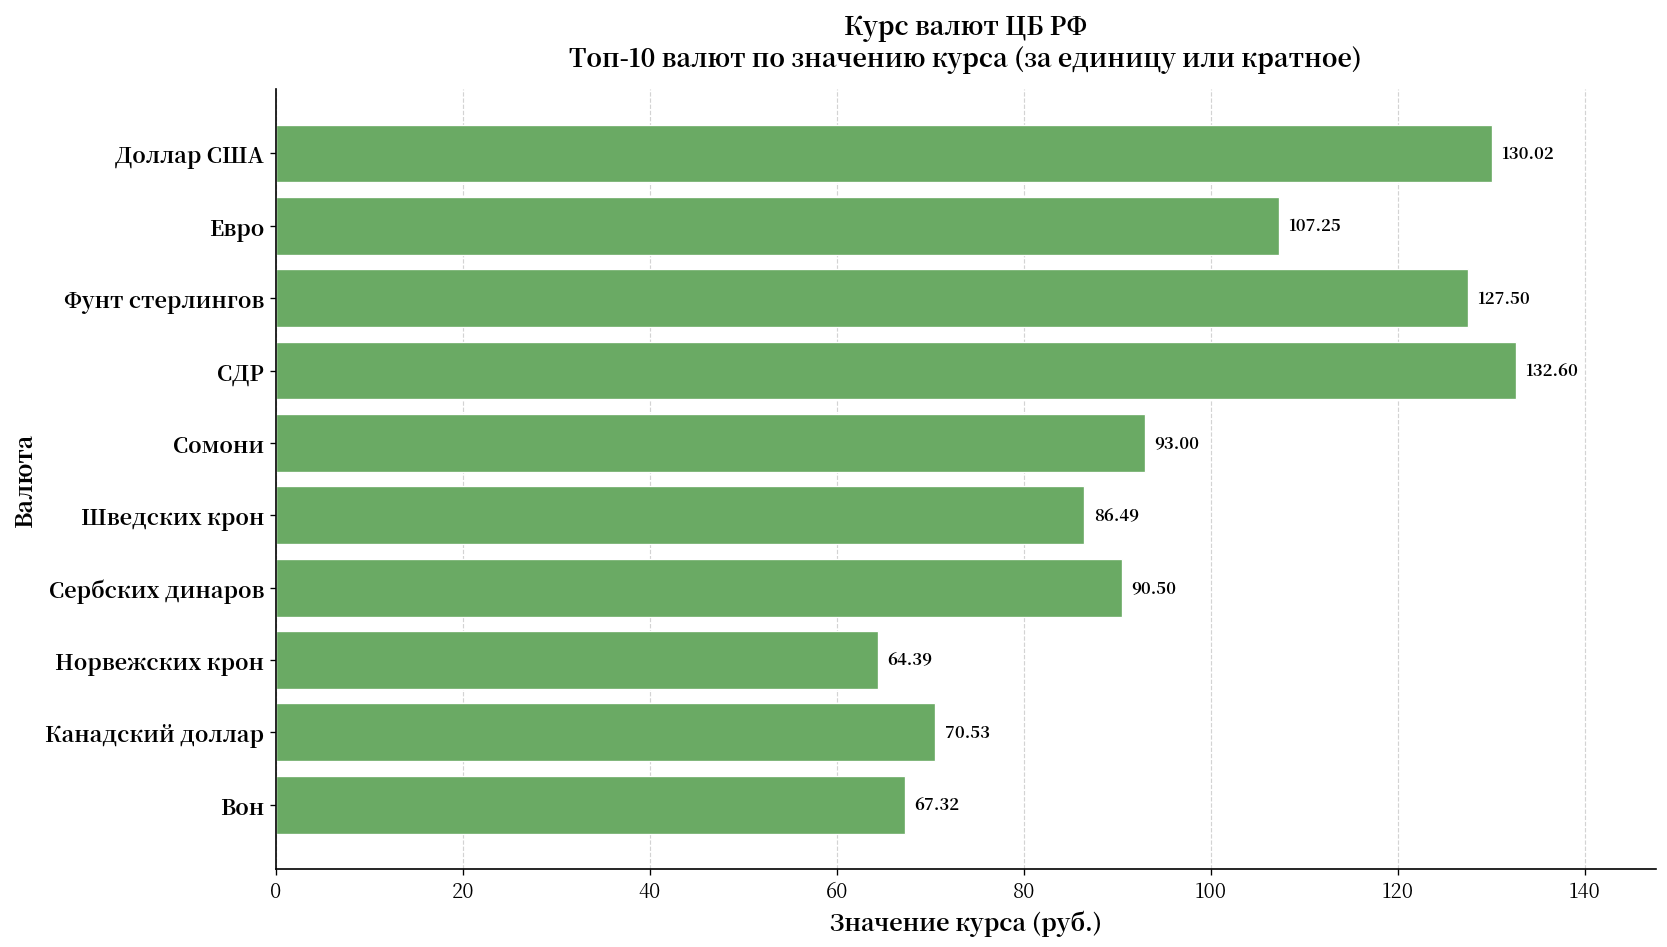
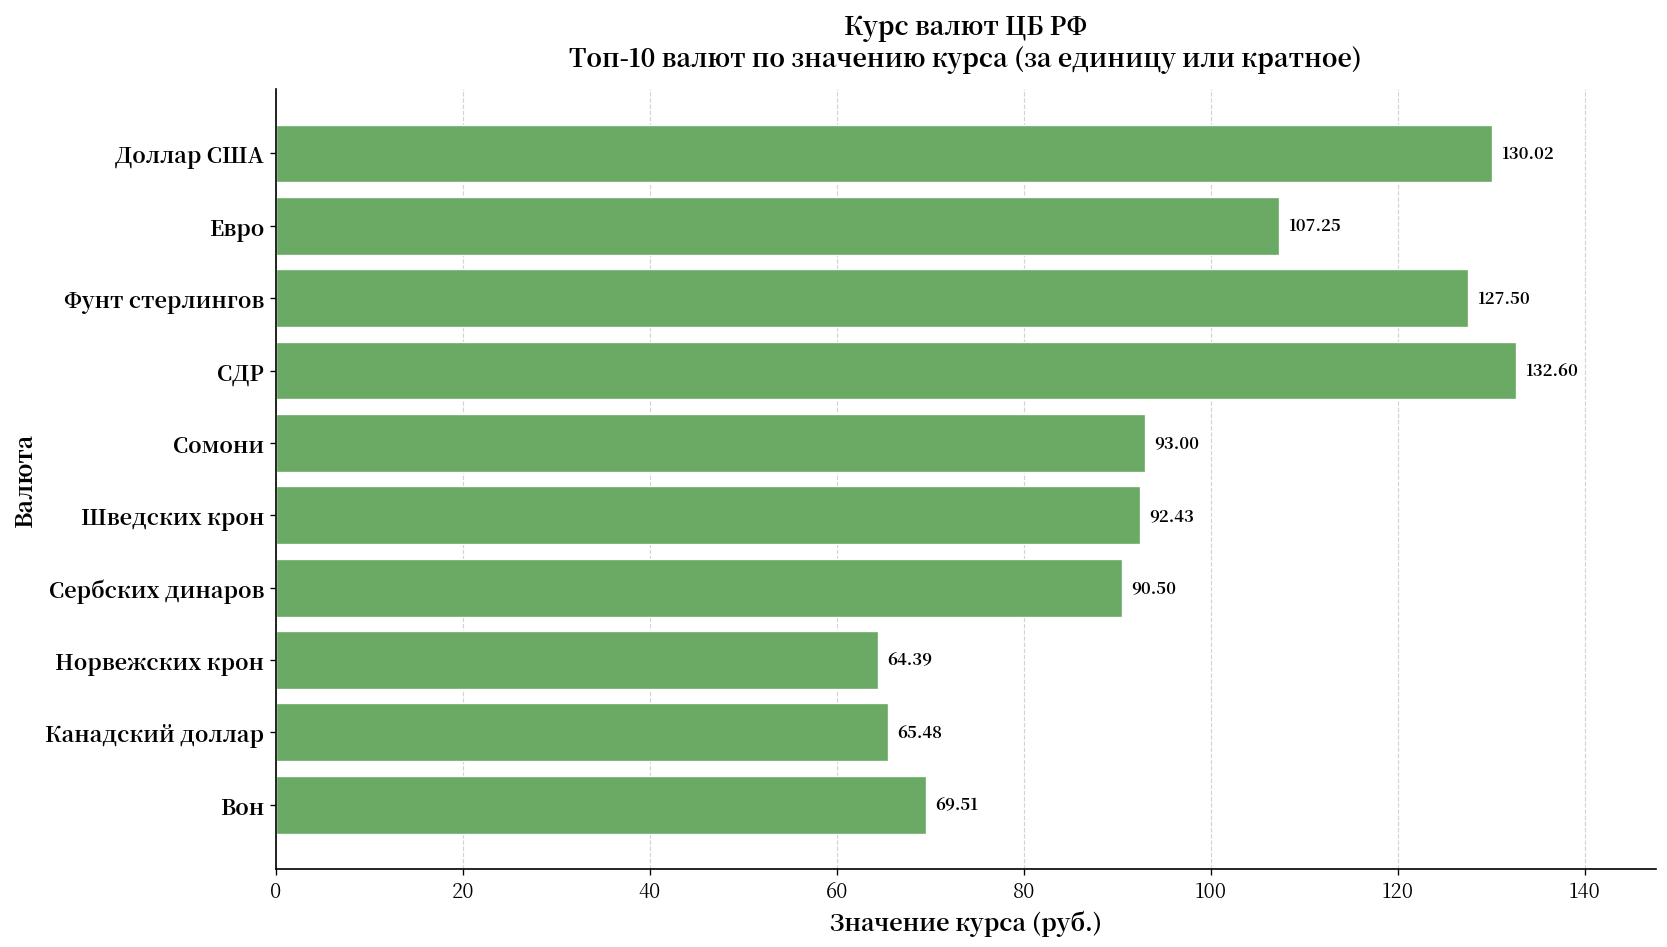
  {
    "Доллар США": 130.02,
    "Евро": 107.25,
    "Фунт стерлингов": 127.50,
    "СДР": 132.60,
    "Сомони": 93.00,
-   "Шведских крон": 86.49,
+   "Шведских крон": 92.43,
    "Сербских динаров": 90.50,
    "Норвежских крон": 64.39,
-   "Канадский доллар": 70.53,
-   "Вон": 67.32
+   "Канадский доллар": 65.48,
+   "Вон": 69.51
  }
